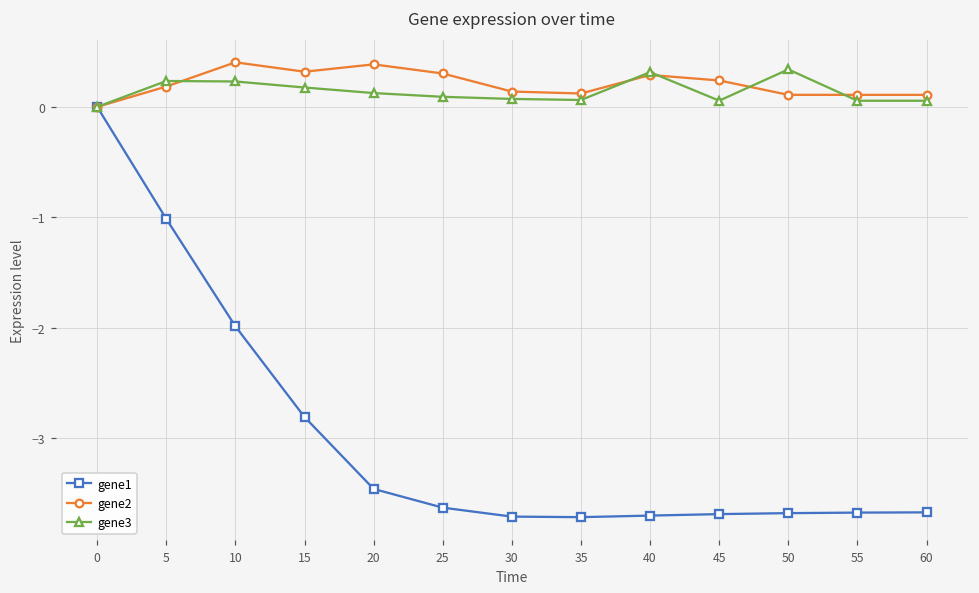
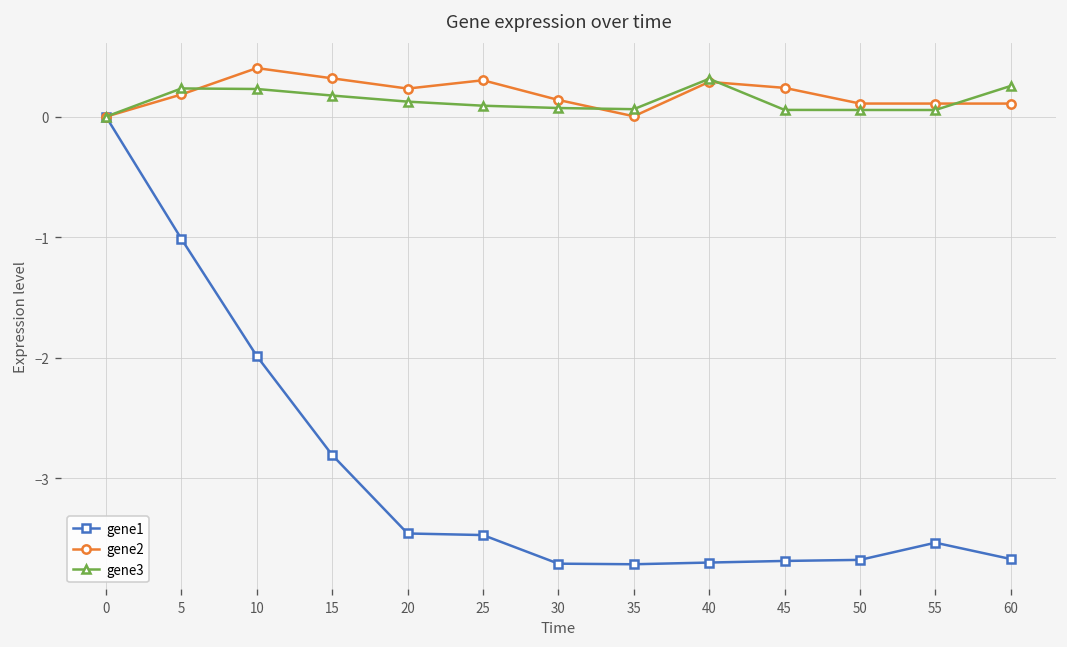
  {
    "gene1": {
      "5": -1.01,
      "10": -1.99,
      "15": -2.81,
      "20": -3.46,
-     "25": -3.63,
+     "25": -3.47,
      "30": -3.71,
      "35": -3.71,
      "40": -3.70,
      "45": -3.69,
      "50": -3.68,
-     "55": -3.67,
+     "55": -3.53,
      "60": -3.67
    },
    "gene2": {
      "5": 0.18,
      "10": 0.40,
      "15": 0.32,
-     "20": 0.38,
+     "20": 0.23,
      "25": 0.30,
      "30": 0.14,
-     "35": 0.12,
+     "35": 0.00,
      "40": 0.29,
      "45": 0.24,
      "50": 0.11,
      "55": 0.11,
      "60": 0.11
    },
    "gene3": {
      "5": 0.23,
      "10": 0.23,
      "15": 0.18,
      "20": 0.12,
      "25": 0.09,
      "30": 0.07,
      "35": 0.06,
      "40": 0.31,
      "45": 0.06,
-     "50": 0.34,
+     "50": 0.06,
      "55": 0.06,
-     "60": 0.06
+     "60": 0.26
    }
  }
